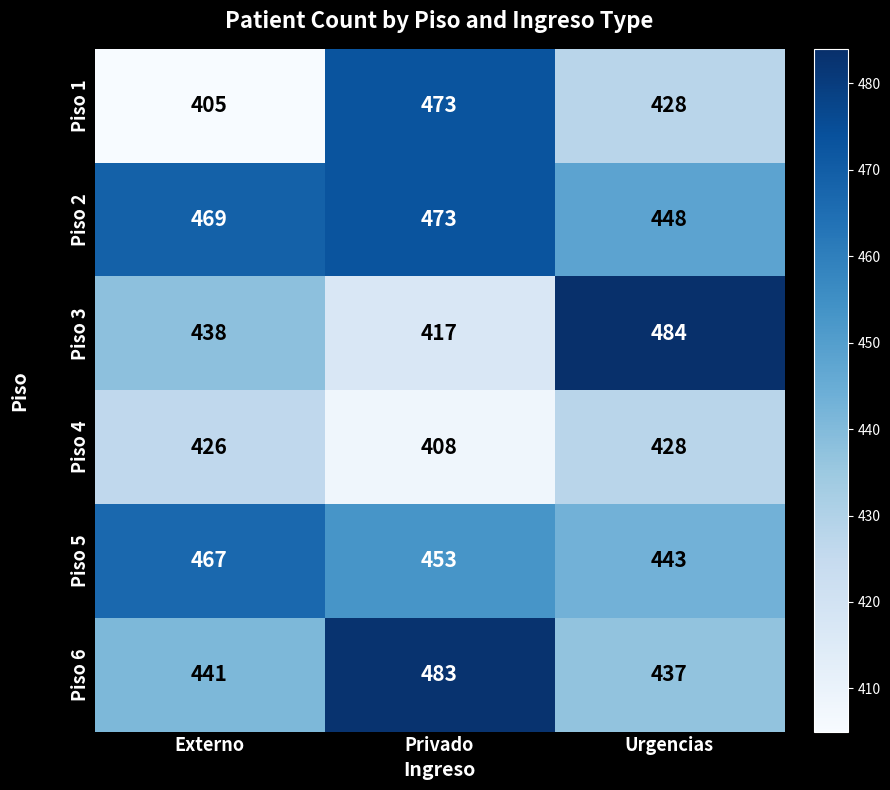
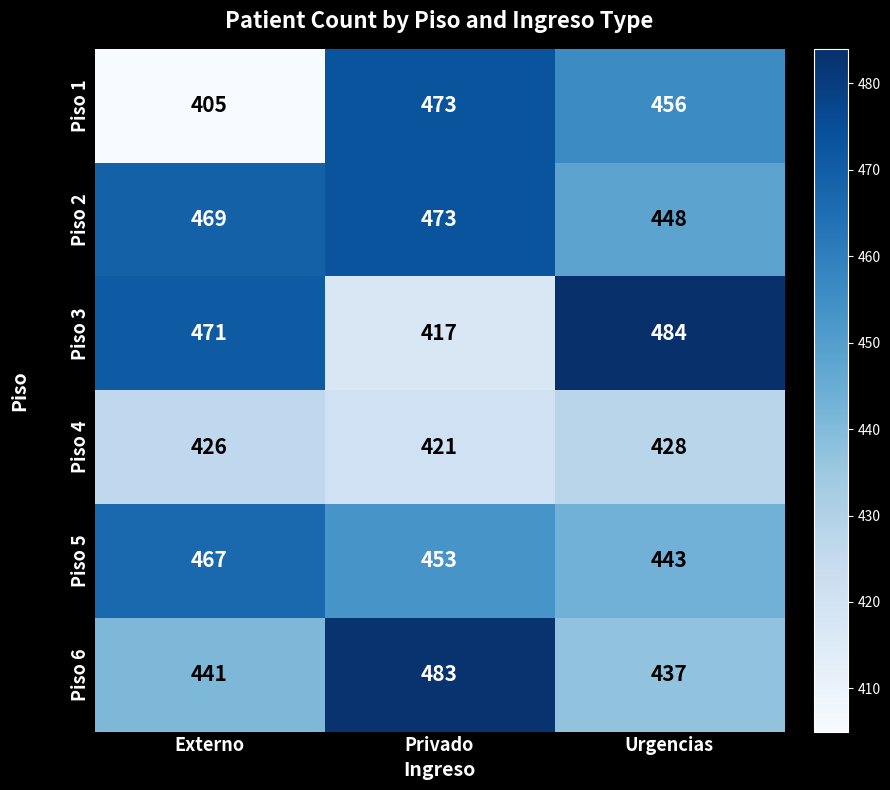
  {
    "Piso 1": {
      "Externo": 405,
      "Privado": 473,
-     "Urgencias": 428
+     "Urgencias": 456
    },
    "Piso 2": {
      "Externo": 469,
      "Privado": 473,
      "Urgencias": 448
    },
    "Piso 3": {
-     "Externo": 438,
+     "Externo": 471,
      "Privado": 417,
      "Urgencias": 484
    },
    "Piso 4": {
      "Externo": 426,
-     "Privado": 408,
+     "Privado": 421,
      "Urgencias": 428
    },
    "Piso 5": {
      "Externo": 467,
      "Privado": 453,
      "Urgencias": 443
    },
    "Piso 6": {
      "Externo": 441,
      "Privado": 483,
      "Urgencias": 437
    }
  }
